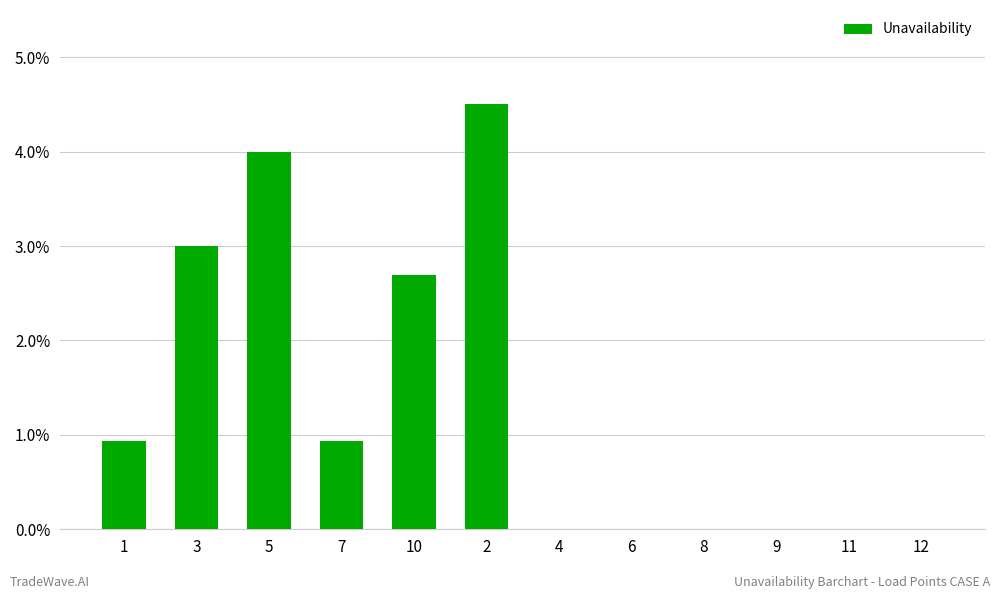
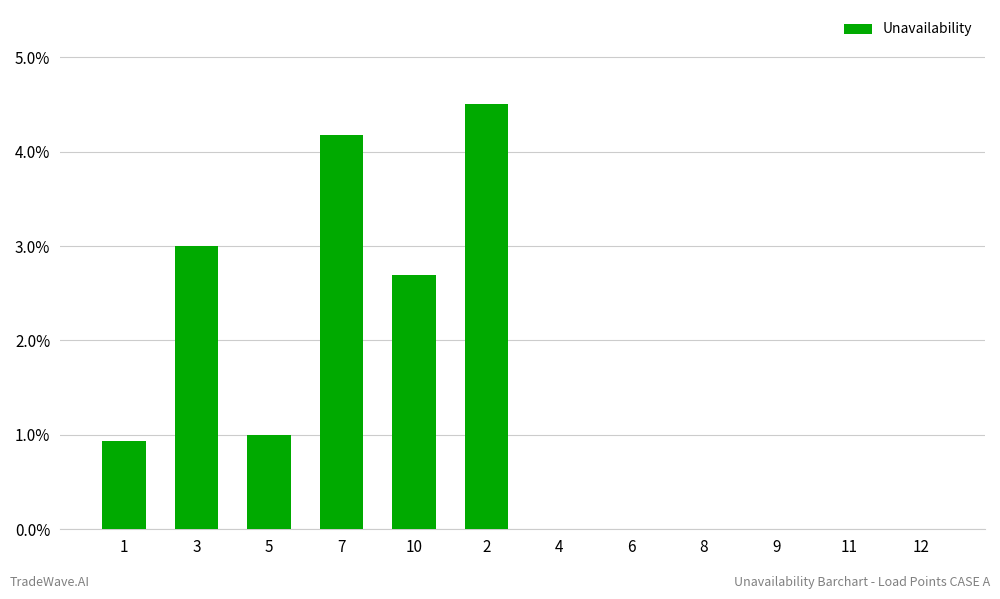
  {
    "1": "0.9%",
    "3": "3.0%",
-   "5": "4.0%",
-   "7": "0.9%",
+   "5": "1.0%",
+   "7": "4.2%",
    "10": "2.7%",
    "2": "4.5%",
    "4": "0.0%",
    "6": "0.0%",
    "8": "0.0%",
    "9": "0.0%",
    "11": "0.0%",
    "12": "0.0%"
  }
